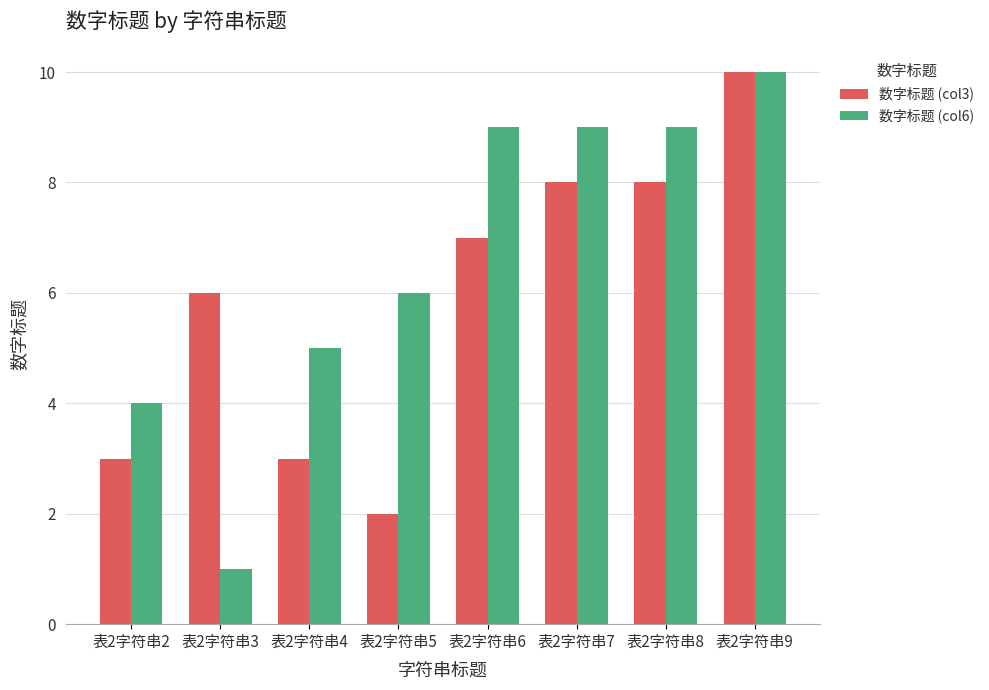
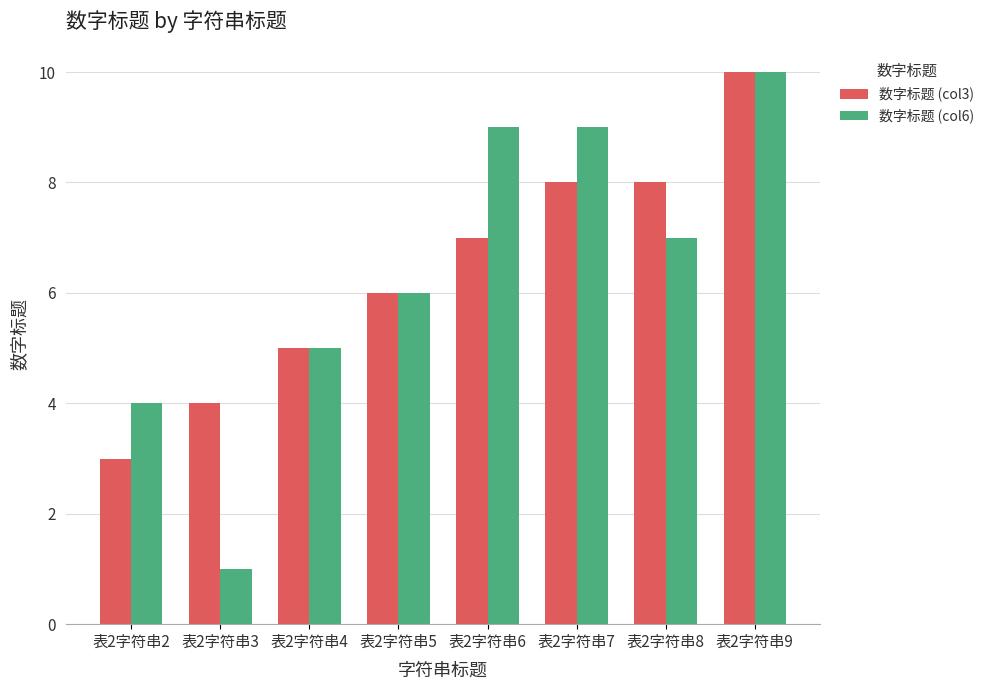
  {
    "数字标题 (col3)": {
      "表2字符串2": 3,
-     "表2字符串3": 6,
-     "表2字符串4": 3,
-     "表2字符串5": 2,
+     "表2字符串3": 4,
+     "表2字符串4": 5,
+     "表2字符串5": 6,
      "表2字符串6": 7,
      "表2字符串7": 8,
      "表2字符串8": 8,
      "表2字符串9": 10
    },
    "数字标题 (col6)": {
      "表2字符串2": 4,
      "表2字符串3": 1,
      "表2字符串4": 5,
      "表2字符串5": 6,
      "表2字符串6": 9,
      "表2字符串7": 9,
-     "表2字符串8": 9,
+     "表2字符串8": 7,
      "表2字符串9": 10
    }
  }
